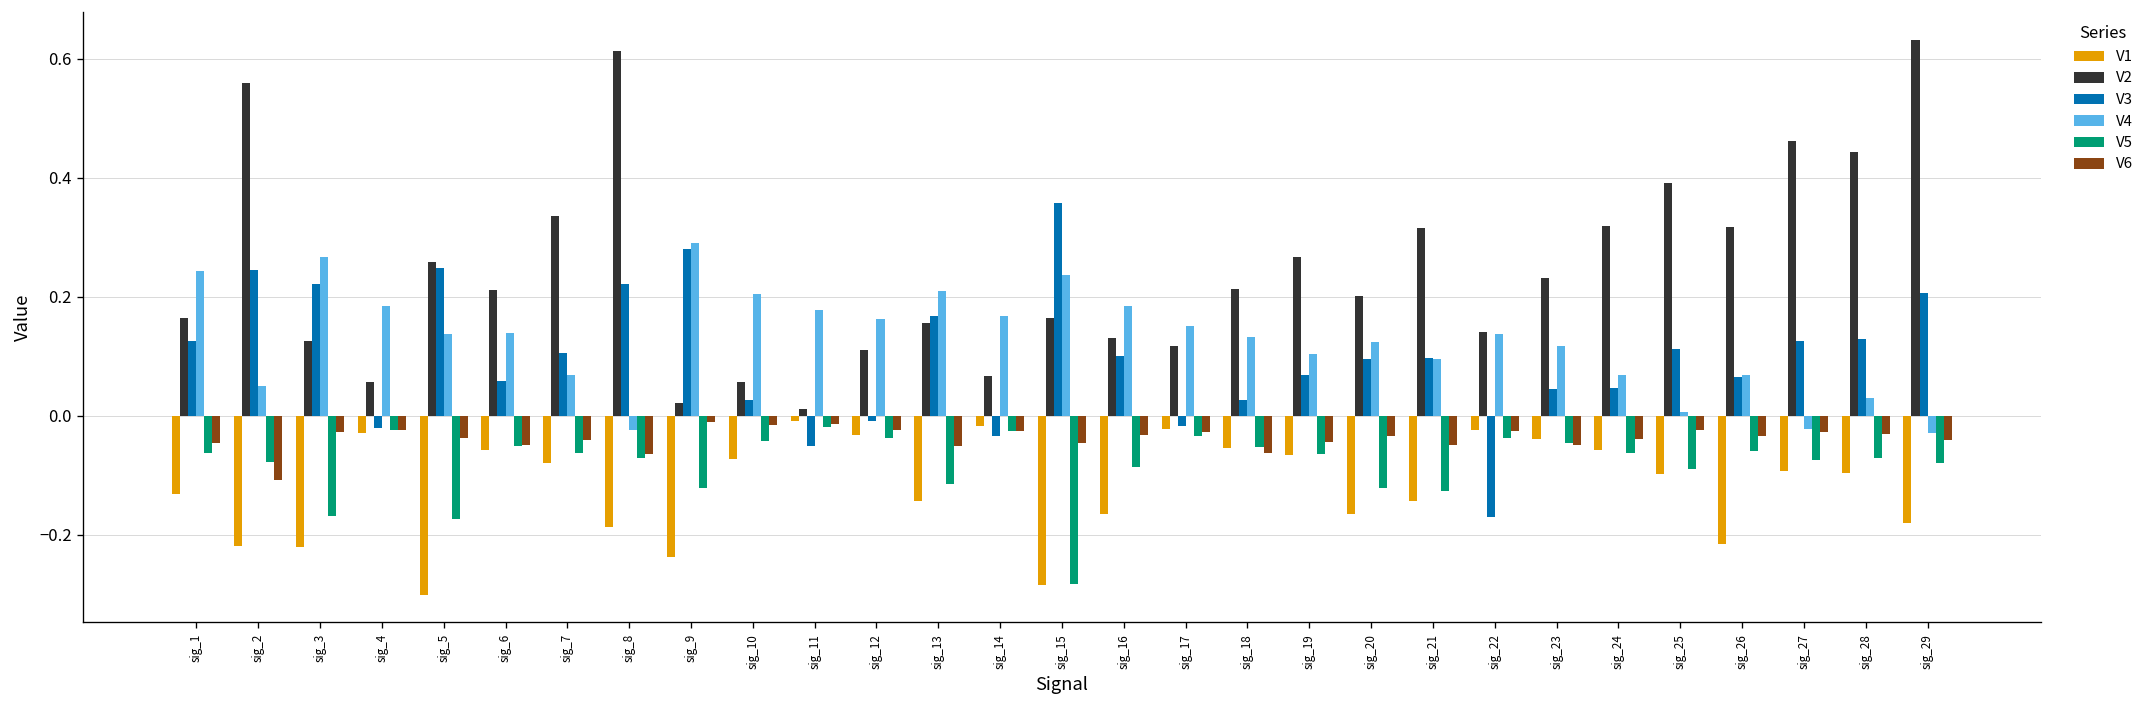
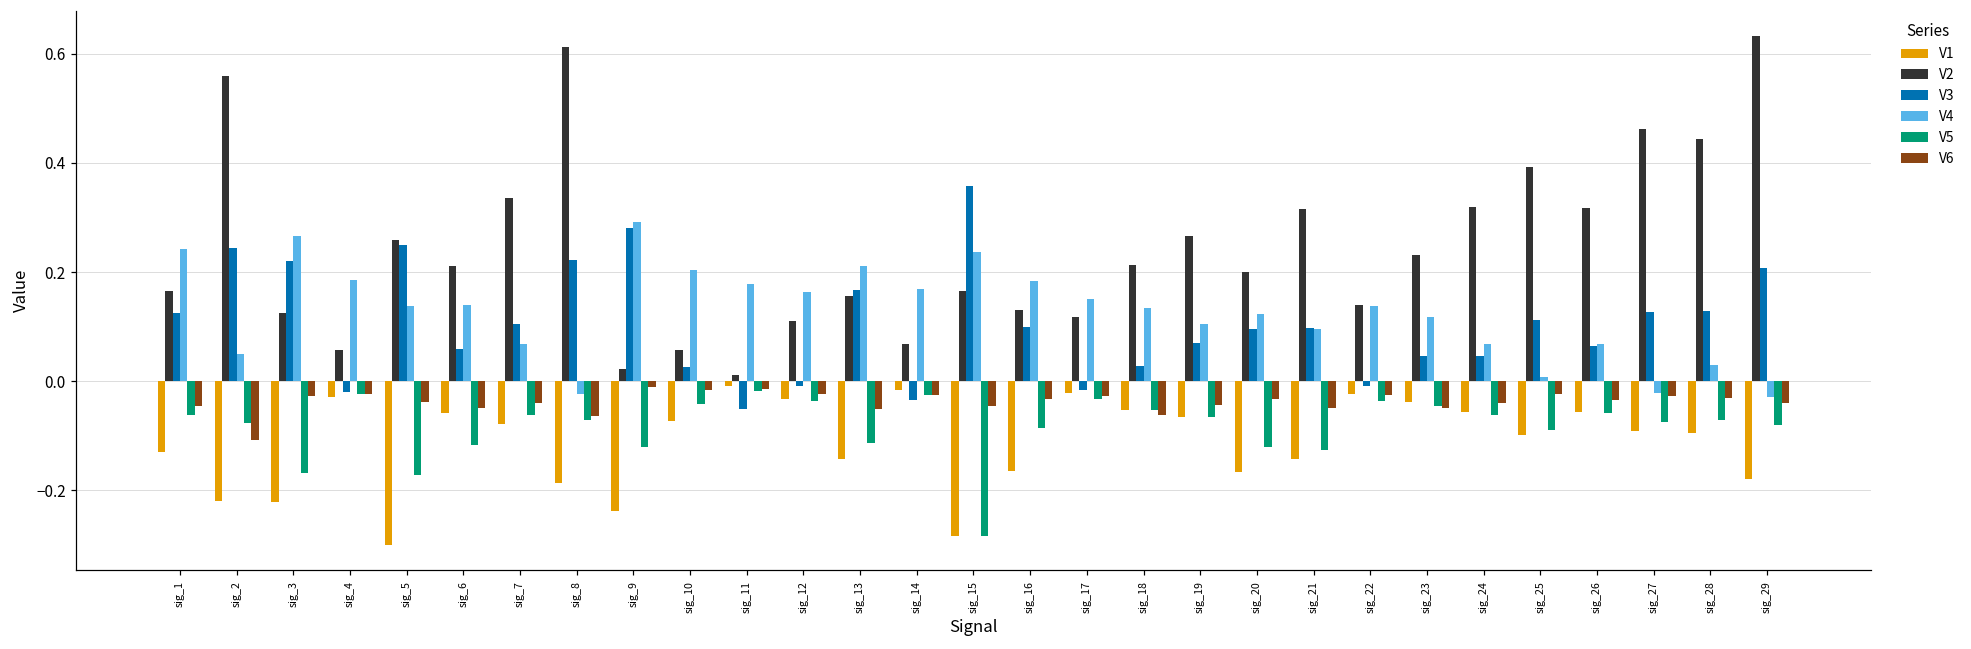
  {
    "V1": {
      "sig_1": -0.13,
      "sig_2": -0.22,
      "sig_3": -0.22,
      "sig_4": -0.03,
      "sig_5": -0.30,
      "sig_6": -0.06,
      "sig_7": -0.08,
      "sig_8": -0.19,
      "sig_9": -0.24,
      "sig_10": -0.07,
      "sig_11": -0.01,
      "sig_12": -0.03,
      "sig_13": -0.14,
      "sig_14": -0.02,
      "sig_15": -0.28,
      "sig_16": -0.16,
      "sig_17": -0.02,
      "sig_18": -0.05,
      "sig_19": -0.07,
      "sig_20": -0.17,
      "sig_21": -0.14,
      "sig_22": -0.02,
      "sig_23": -0.04,
      "sig_24": -0.06,
      "sig_25": -0.10,
-     "sig_26": -0.22,
+     "sig_26": -0.06,
      "sig_27": -0.09,
      "sig_28": -0.10,
      "sig_29": -0.18
    },
    "V2": {
      "sig_1": 0.16,
      "sig_2": 0.56,
      "sig_3": 0.13,
      "sig_4": 0.06,
      "sig_5": 0.26,
      "sig_6": 0.21,
      "sig_7": 0.34,
      "sig_8": 0.61,
      "sig_9": 0.02,
      "sig_10": 0.06,
      "sig_11": 0.01,
      "sig_12": 0.11,
      "sig_13": 0.16,
      "sig_14": 0.07,
      "sig_15": 0.16,
      "sig_16": 0.13,
      "sig_17": 0.12,
      "sig_18": 0.21,
      "sig_19": 0.27,
      "sig_20": 0.20,
      "sig_21": 0.32,
      "sig_22": 0.14,
      "sig_23": 0.23,
      "sig_24": 0.32,
      "sig_25": 0.39,
      "sig_26": 0.32,
      "sig_27": 0.46,
      "sig_28": 0.44,
      "sig_29": 0.63
    },
    "V3": {
      "sig_1": 0.13,
      "sig_2": 0.24,
      "sig_3": 0.22,
      "sig_4": -0.02,
      "sig_5": 0.25,
      "sig_6": 0.06,
      "sig_7": 0.11,
      "sig_8": 0.22,
      "sig_9": 0.28,
      "sig_10": 0.03,
      "sig_11": -0.05,
      "sig_12": -0.01,
      "sig_13": 0.17,
      "sig_14": -0.03,
      "sig_15": 0.36,
      "sig_16": 0.10,
      "sig_17": -0.02,
      "sig_18": 0.03,
      "sig_19": 0.07,
      "sig_20": 0.09,
      "sig_21": 0.10,
-     "sig_22": -0.17,
+     "sig_22": -0.01,
      "sig_23": 0.05,
      "sig_24": 0.05,
      "sig_25": 0.11,
      "sig_26": 0.07,
      "sig_27": 0.13,
      "sig_28": 0.13,
      "sig_29": 0.21
    },
    "V4": {
      "sig_1": 0.24,
      "sig_2": 0.05,
      "sig_3": 0.27,
      "sig_4": 0.18,
      "sig_5": 0.14,
      "sig_6": 0.14,
      "sig_7": 0.07,
      "sig_8": -0.02,
      "sig_9": 0.29,
      "sig_10": 0.20,
      "sig_11": 0.18,
      "sig_12": 0.16,
      "sig_13": 0.21,
      "sig_14": 0.17,
      "sig_15": 0.24,
      "sig_16": 0.18,
      "sig_17": 0.15,
      "sig_18": 0.13,
      "sig_19": 0.10,
      "sig_20": 0.12,
      "sig_21": 0.09,
      "sig_22": 0.14,
      "sig_23": 0.12,
      "sig_24": 0.07,
      "sig_25": 0.01,
      "sig_26": 0.07,
      "sig_27": -0.02,
      "sig_28": 0.03,
      "sig_29": -0.03
    },
    "V5": {
      "sig_1": -0.06,
      "sig_2": -0.08,
      "sig_3": -0.17,
      "sig_4": -0.02,
      "sig_5": -0.17,
-     "sig_6": -0.05,
+     "sig_6": -0.12,
      "sig_7": -0.06,
      "sig_8": -0.07,
      "sig_9": -0.12,
      "sig_10": -0.04,
      "sig_11": -0.02,
      "sig_12": -0.04,
      "sig_13": -0.11,
      "sig_14": -0.03,
      "sig_15": -0.28,
      "sig_16": -0.09,
      "sig_17": -0.03,
      "sig_18": -0.05,
      "sig_19": -0.06,
      "sig_20": -0.12,
      "sig_21": -0.13,
      "sig_22": -0.04,
      "sig_23": -0.05,
      "sig_24": -0.06,
      "sig_25": -0.09,
      "sig_26": -0.06,
      "sig_27": -0.07,
      "sig_28": -0.07,
      "sig_29": -0.08
    },
    "V6": {
      "sig_1": -0.05,
      "sig_2": -0.11,
      "sig_3": -0.03,
      "sig_4": -0.02,
      "sig_5": -0.04,
      "sig_6": -0.05,
      "sig_7": -0.04,
      "sig_8": -0.06,
      "sig_9": -0.01,
      "sig_10": -0.02,
      "sig_11": -0.01,
      "sig_12": -0.02,
      "sig_13": -0.05,
      "sig_14": -0.03,
      "sig_15": -0.05,
      "sig_16": -0.03,
      "sig_17": -0.03,
      "sig_18": -0.06,
      "sig_19": -0.04,
      "sig_20": -0.03,
      "sig_21": -0.05,
      "sig_22": -0.03,
      "sig_23": -0.05,
      "sig_24": -0.04,
      "sig_25": -0.02,
      "sig_26": -0.03,
      "sig_27": -0.03,
      "sig_28": -0.03,
      "sig_29": -0.04
    }
  }
